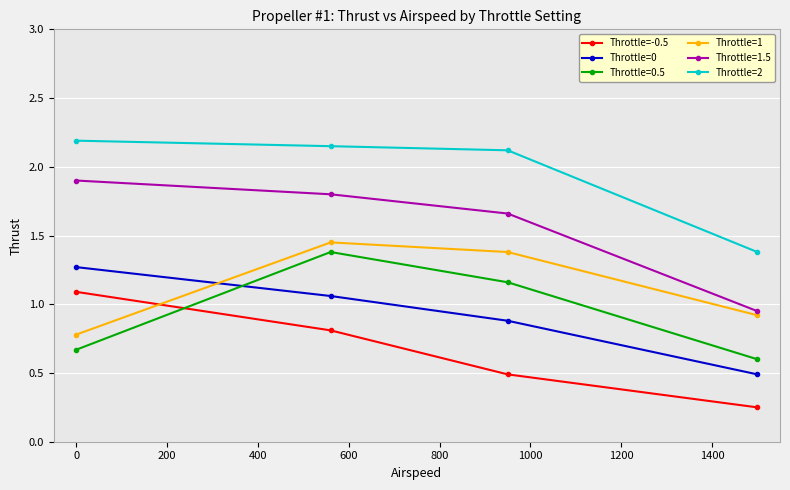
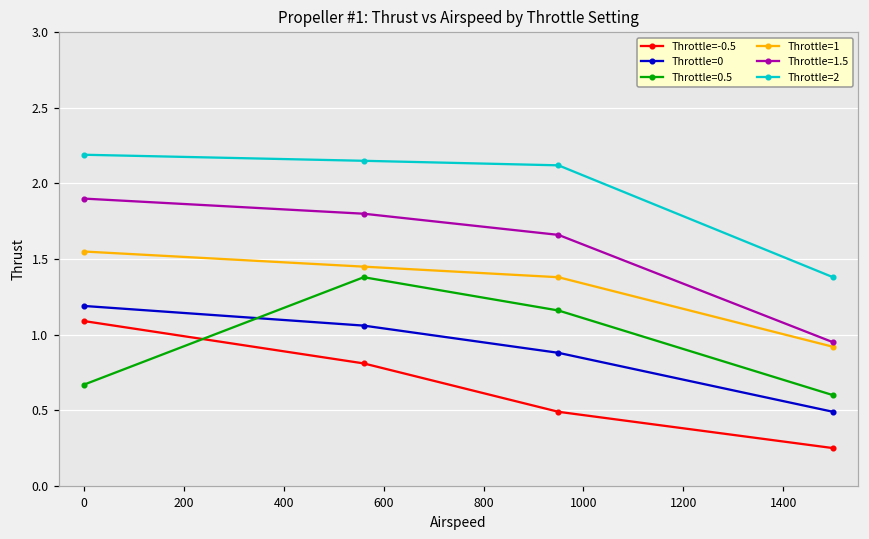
  {
    "Throttle=-0.5": {
      "0": 1.09
    },
    "Throttle=0": {
-     "0": 1.27
+     "0": 1.19
    },
    "Throttle=0.5": {
      "0": 0.67
    },
    "Throttle=1": {
-     "0": 0.78
+     "0": 1.55
    },
    "Throttle=1.5": {
      "0": 1.90
    },
    "Throttle=2": {
      "0": 2.19
    }
  }
